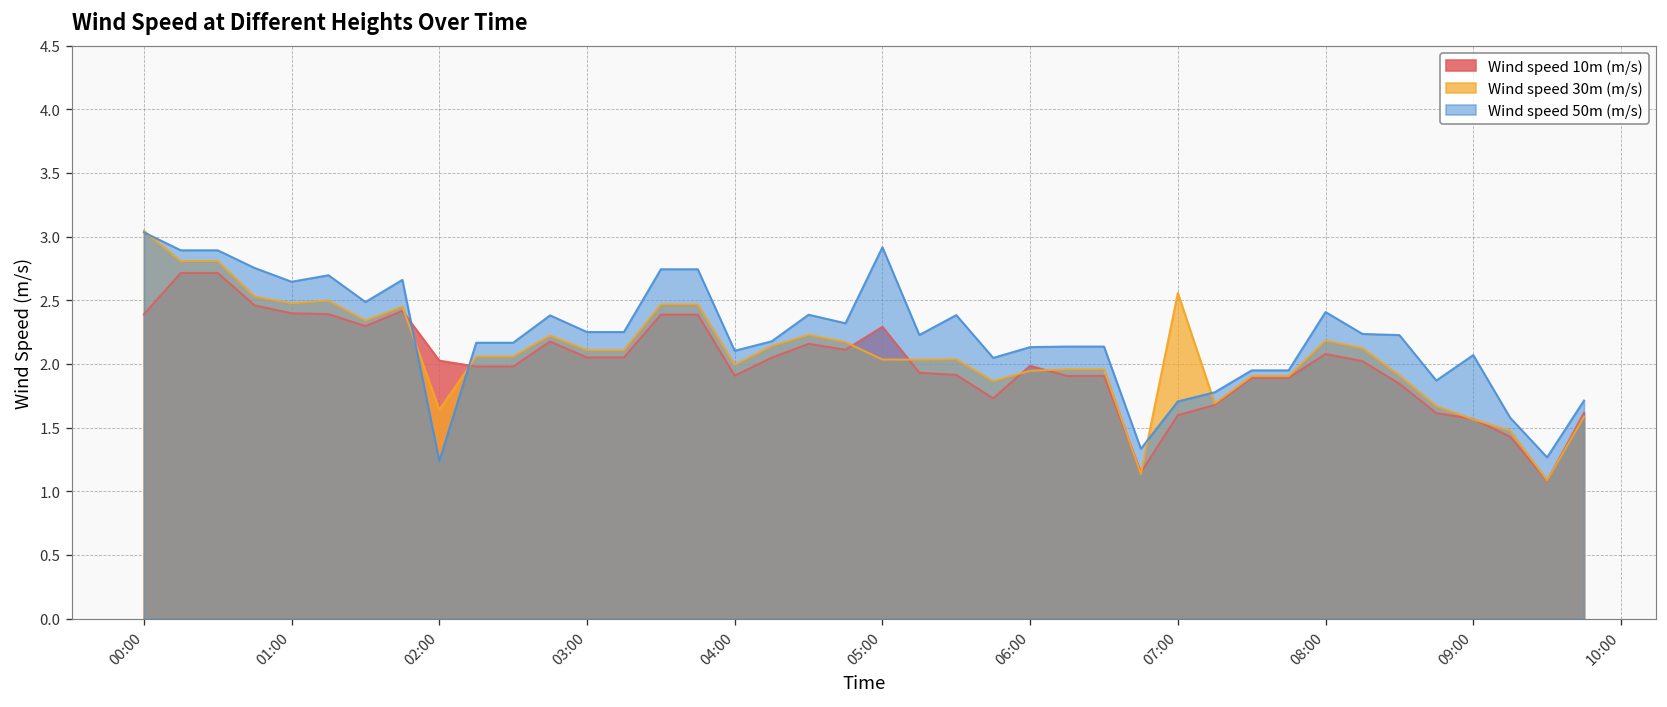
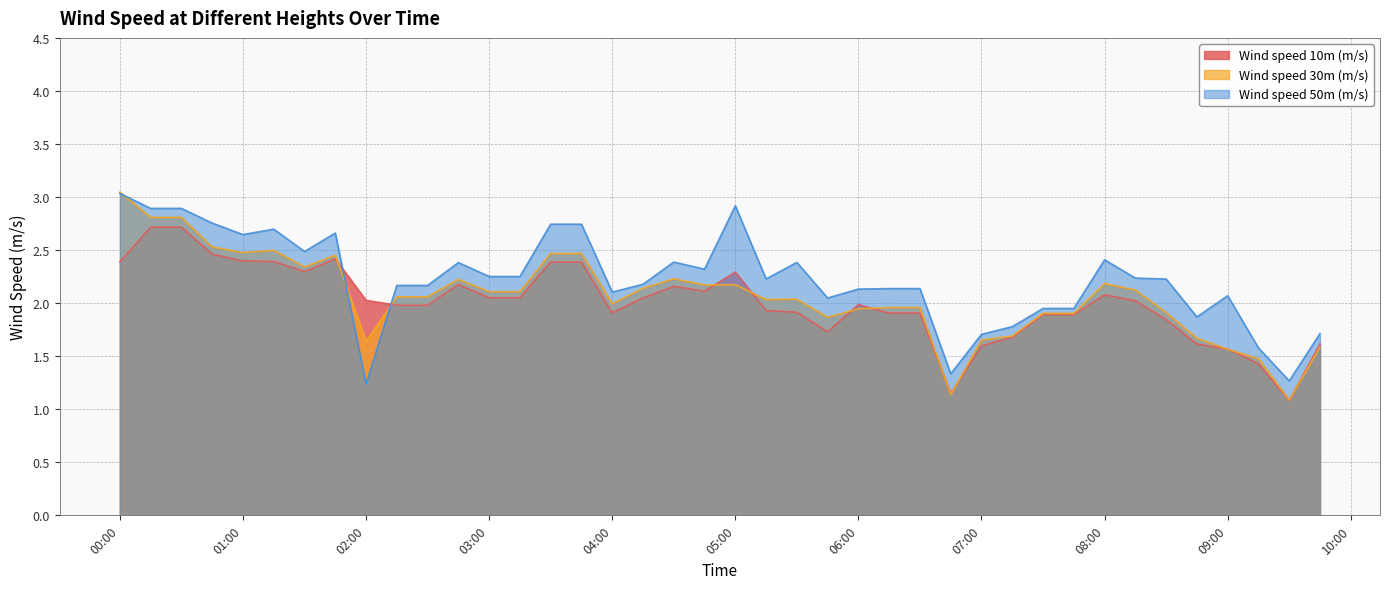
  {
    "Wind speed 10m (m/s)": {
      "00:00": 2.39,
      "01:00": 2.40,
      "02:00": 2.03,
      "03:00": 2.05,
      "04:00": 1.91,
      "05:00": 2.29,
      "06:00": 1.99,
      "07:00": 1.60,
      "08:00": 2.08
    },
    "Wind speed 30m (m/s)": {
      "01:00": 2.48,
      "02:00": 1.64,
      "03:00": 2.11,
      "04:00": 1.99,
-     "05:00": 2.04,
+     "05:00": 2.17,
      "06:00": 1.95,
-     "07:00": 2.56,
+     "07:00": 1.65,
      "08:00": 2.18
    },
    "Wind speed 50m (m/s)": {
      "01:00": 2.65,
      "02:00": 1.24,
      "03:00": 2.25,
      "04:00": 2.10,
      "05:00": 2.92,
      "06:00": 2.13,
      "07:00": 1.71,
      "08:00": 2.41,
      "09:00": 2.07
    }
  }
